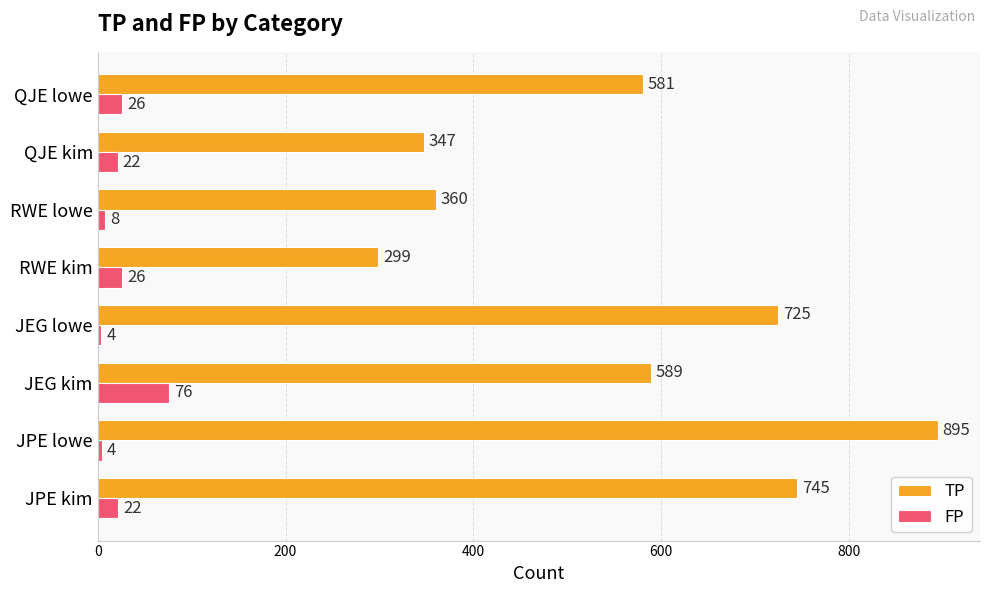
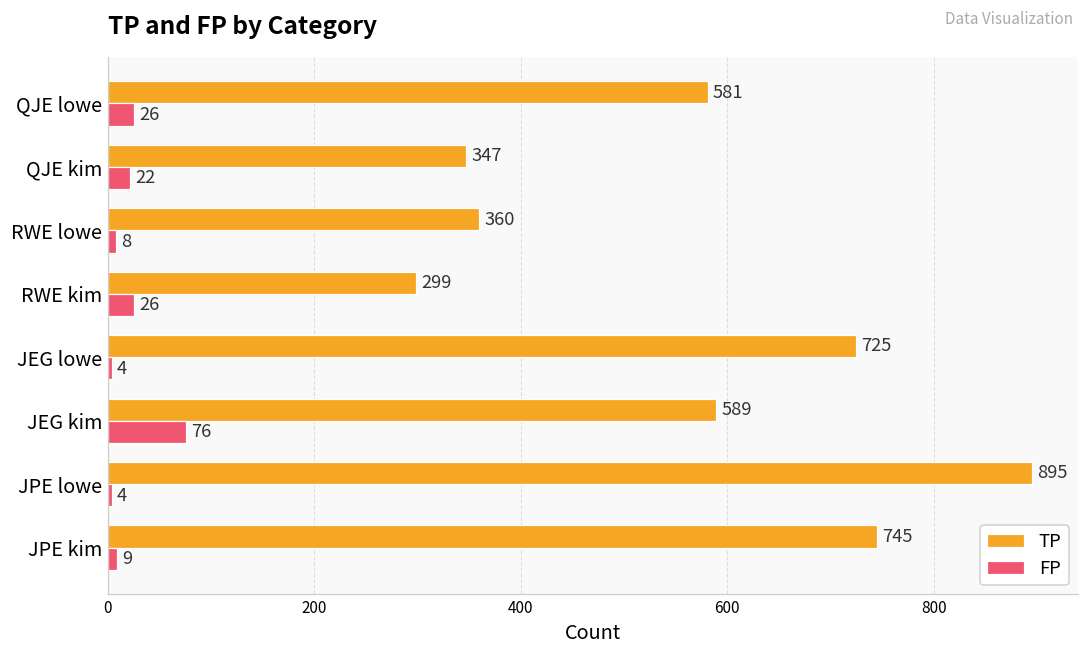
  {
    "TP": {
      "QJE lowe": 581,
      "QJE kim": 347,
      "RWE lowe": 360,
      "RWE kim": 299,
      "JEG lowe": 725,
      "JEG kim": 589,
      "JPE lowe": 895,
      "JPE kim": 745
    },
    "FP": {
      "QJE lowe": 26,
      "QJE kim": 22,
      "RWE lowe": 8,
      "RWE kim": 26,
      "JEG lowe": 4,
      "JEG kim": 76,
      "JPE lowe": 4,
-     "JPE kim": 22
+     "JPE kim": 9
    }
  }
